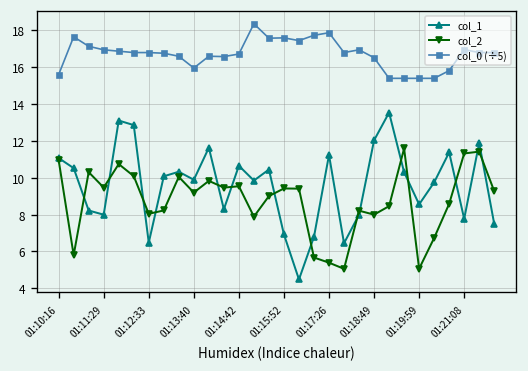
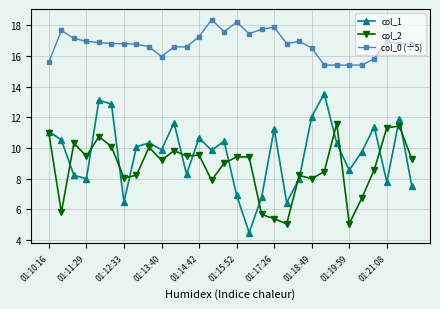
  {
    "col_1": {
      "01:11:29": 8.0,
      "01:12:33": 6.5,
      "01:13:40": 9.9,
      "01:14:42": 10.7,
      "01:15:52": 6.9,
      "01:17:26": 11.2,
      "01:18:49": 12.0,
      "01:19:59": 8.6,
      "01:21:08": 7.8
    },
    "col_2": {
      "01:11:29": 9.5,
      "01:12:33": 8.0,
      "01:13:40": 9.2,
      "01:14:42": 9.5,
      "01:15:52": 9.4,
      "01:17:26": 5.4,
      "01:18:49": 8.0,
      "01:19:59": 5.1,
      "01:21:08": 11.3
    },
    "col_0 (÷5)": {
      "01:10:16": 15.6,
      "01:11:29": 17.0,
      "01:12:33": 16.8,
      "01:13:40": 16.0,
-     "01:14:42": 16.7,
-     "01:15:52": 17.6,
+     "01:14:42": 17.3,
+     "01:15:52": 18.2,
      "01:17:26": 17.9,
      "01:18:49": 16.5,
      "01:19:59": 15.4
    }
  }
